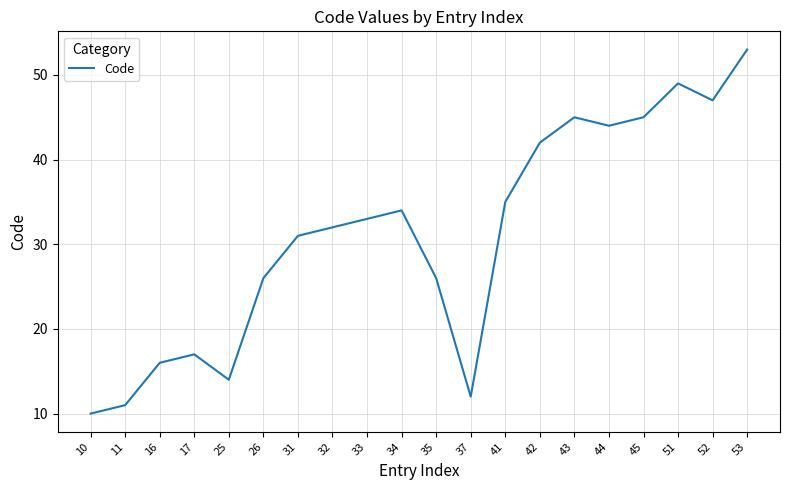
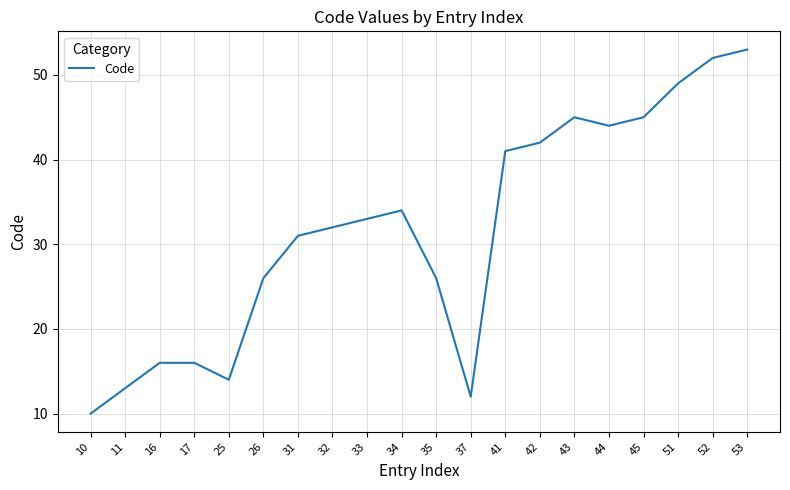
  {
    "10": 10,
-   "11": 11,
+   "11": 13,
    "16": 16,
-   "17": 17,
+   "17": 16,
    "25": 14,
    "26": 26,
    "31": 31,
    "32": 32,
    "33": 33,
    "34": 34,
    "35": 26,
    "37": 12,
-   "41": 35,
+   "41": 41,
    "42": 42,
    "43": 45,
    "44": 44,
    "45": 45,
    "51": 49,
-   "52": 47,
+   "52": 52,
    "53": 53
  }
